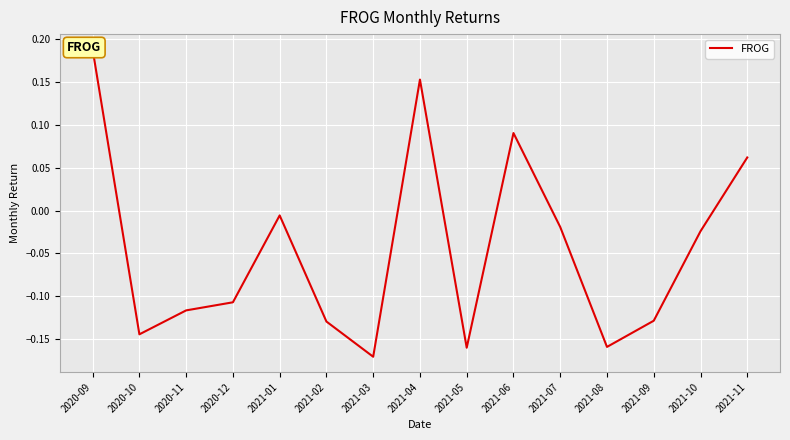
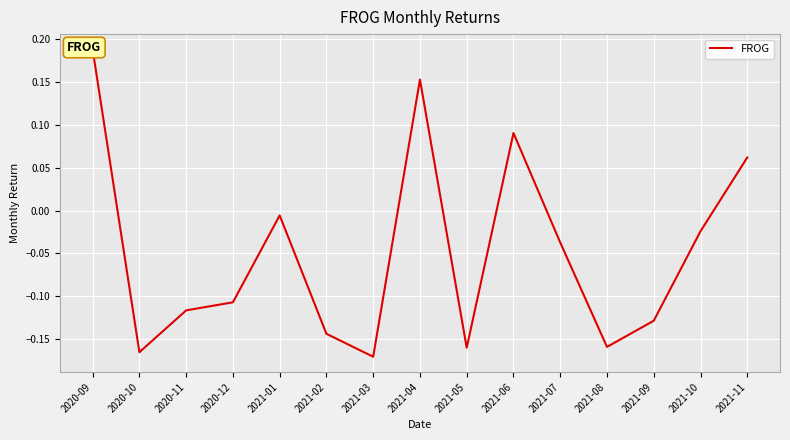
  {
-   "2020-10": -0.14,
+   "2020-10": -0.17,
    "2020-11": -0.12,
    "2020-12": -0.11,
    "2021-01": -0.01,
-   "2021-02": -0.13,
+   "2021-02": -0.14,
    "2021-03": -0.17,
    "2021-04": 0.15,
    "2021-05": -0.16,
    "2021-06": 0.09,
-   "2021-07": -0.02,
+   "2021-07": -0.04,
    "2021-08": -0.16,
    "2021-09": -0.13,
    "2021-10": -0.02,
    "2021-11": 0.06
  }
